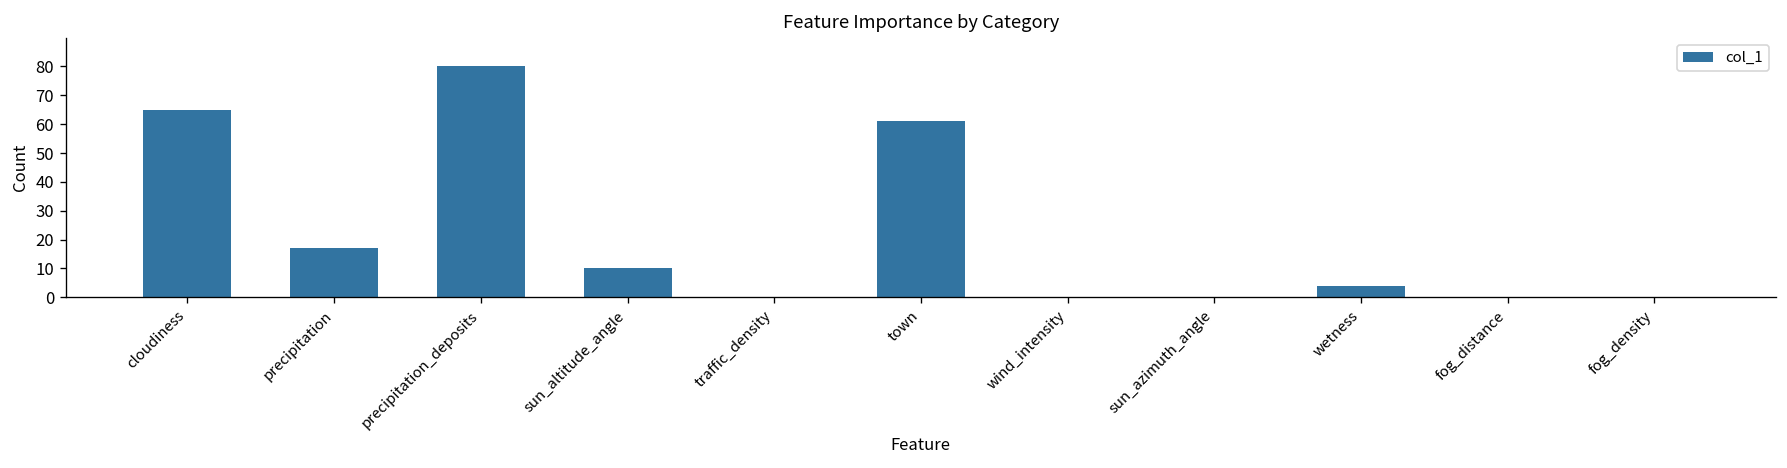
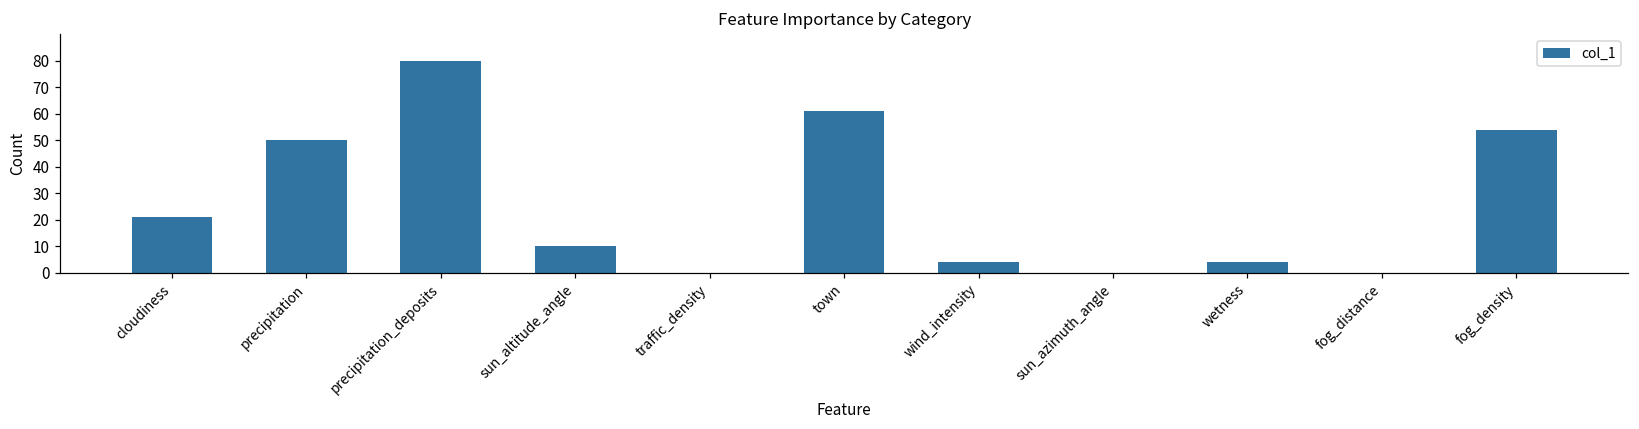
  {
-   "cloudiness": 65,
-   "precipitation": 17,
+   "cloudiness": 21,
+   "precipitation": 50,
    "precipitation_deposits": 80,
    "sun_altitude_angle": 10,
    "traffic_density": 0,
    "town": 61,
-   "wind_intensity": 0,
+   "wind_intensity": 4,
    "sun_azimuth_angle": 0,
    "wetness": 4,
    "fog_distance": 0,
-   "fog_density": 0
+   "fog_density": 54
  }
